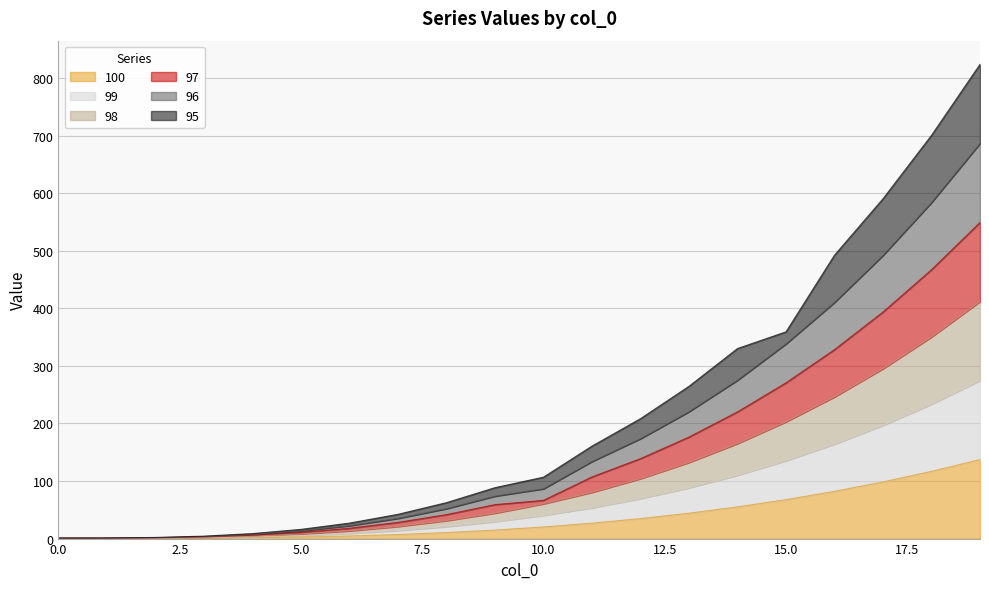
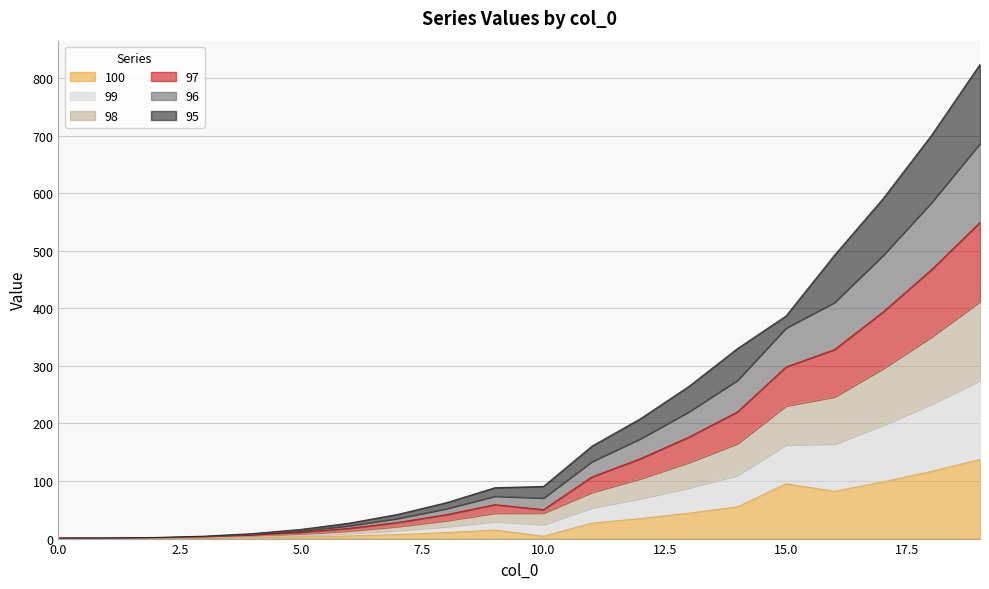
  {
    "100": {
-     "10.0": 20,
-     "15.0": 70
+     "10.0": 0,
+     "15.0": 100
    },
    "99": {
      "10.0": 20,
      "15.0": 70
    },
    "98": {
      "10.0": 20,
      "15.0": 70
    },
    "97": {
      "10.0": 10,
      "15.0": 70
    },
    "96": {
      "10.0": 20,
      "15.0": 70
    }
  }
